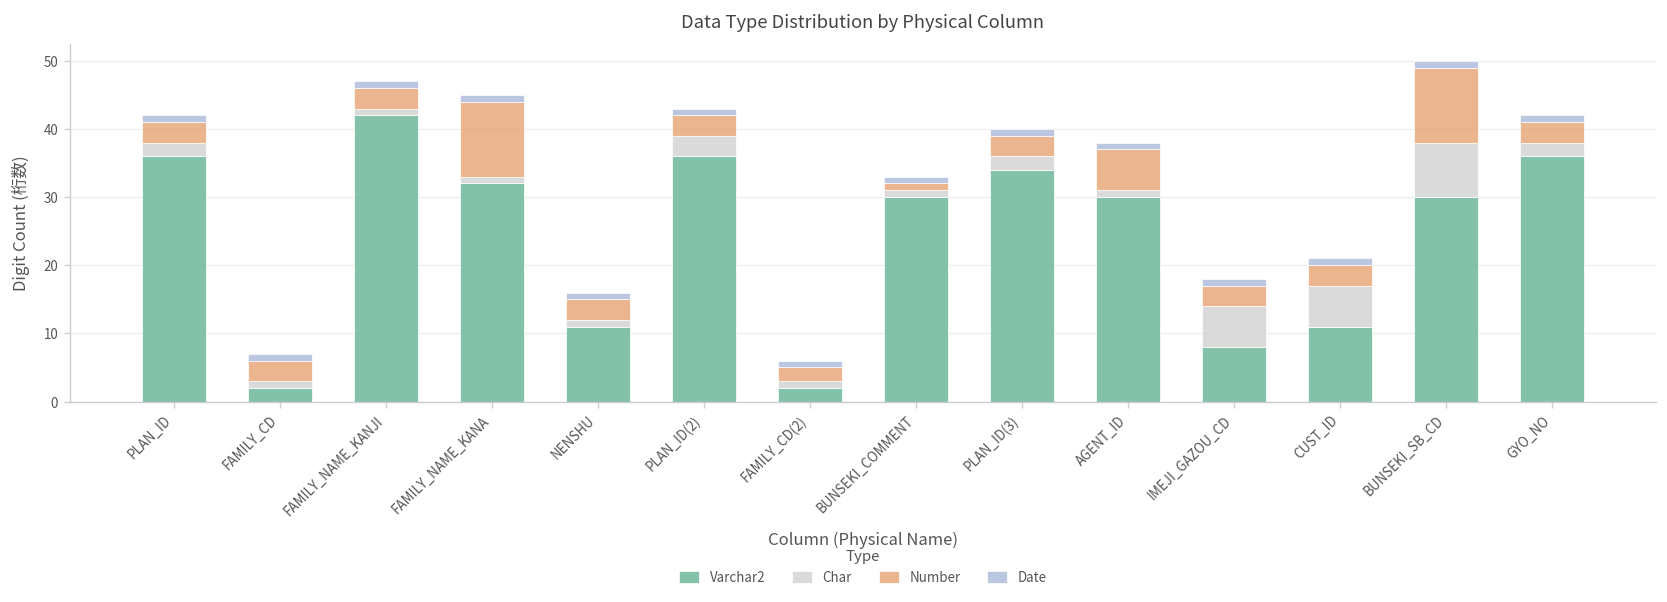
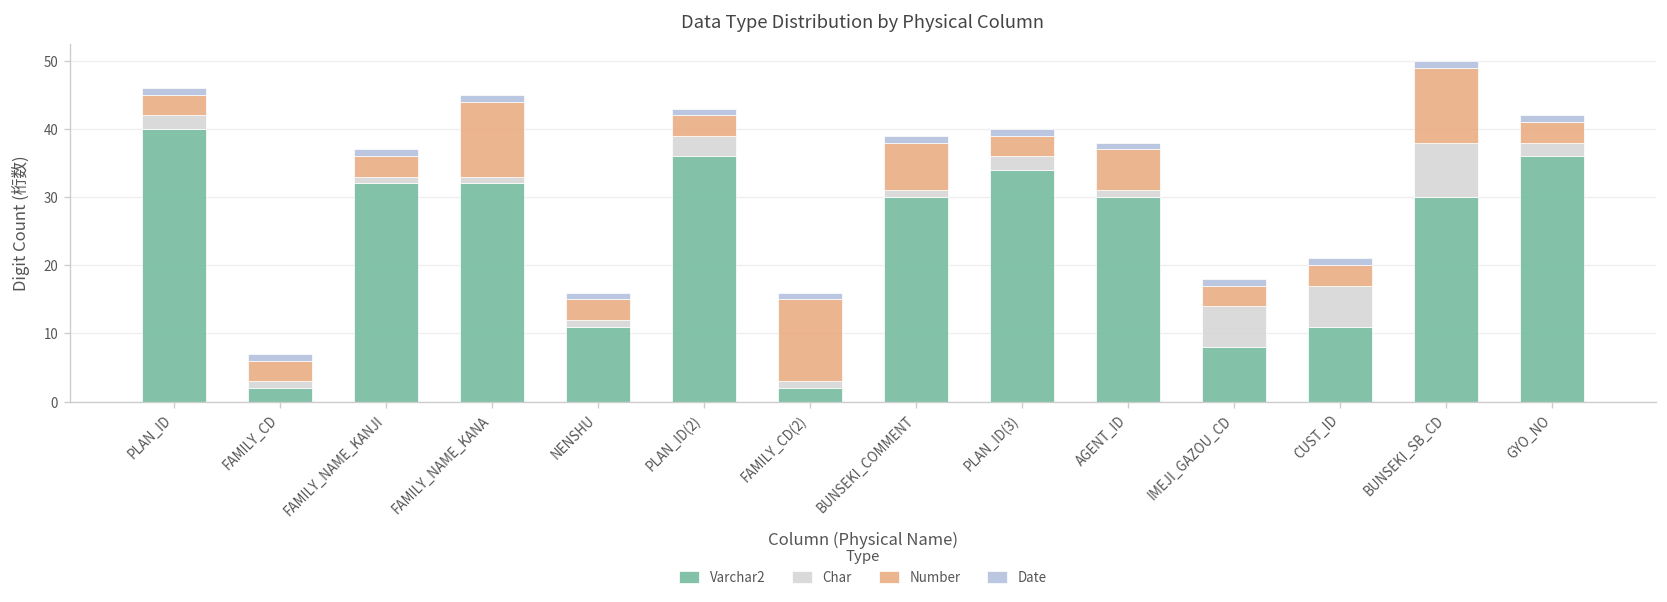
  {
    "Varchar2": {
-     "PLAN_ID": 36,
+     "PLAN_ID": 40,
      "FAMILY_CD": 2,
-     "FAMILY_NAME_KANJI": 42,
+     "FAMILY_NAME_KANJI": 32,
      "FAMILY_NAME_KANA": 32,
      "NENSHU": 11,
      "PLAN_ID(2)": 36,
      "FAMILY_CD(2)": 2,
      "BUNSEKI_COMMENT": 30,
      "PLAN_ID(3)": 34,
      "AGENT_ID": 30,
      "IMEJI_GAZOU_CD": 8,
      "CUST_ID": 11,
      "BUNSEKI_SB_CD": 30,
      "GYO_NO": 36
    },
    "Number": {
      "PLAN_ID": 3,
      "FAMILY_CD": 3,
      "FAMILY_NAME_KANJI": 3,
      "FAMILY_NAME_KANA": 11,
      "NENSHU": 3,
      "PLAN_ID(2)": 3,
-     "FAMILY_CD(2)": 2,
-     "BUNSEKI_COMMENT": 1,
+     "FAMILY_CD(2)": 12,
+     "BUNSEKI_COMMENT": 7,
      "PLAN_ID(3)": 3,
      "AGENT_ID": 6,
      "IMEJI_GAZOU_CD": 3,
      "CUST_ID": 3,
      "BUNSEKI_SB_CD": 11,
      "GYO_NO": 3
    }
  }
